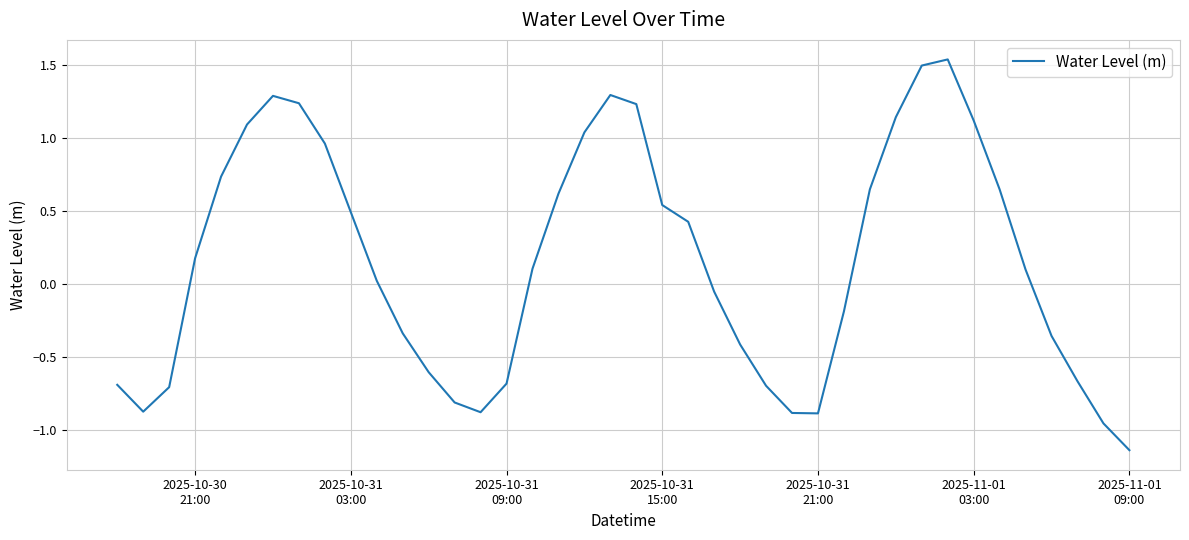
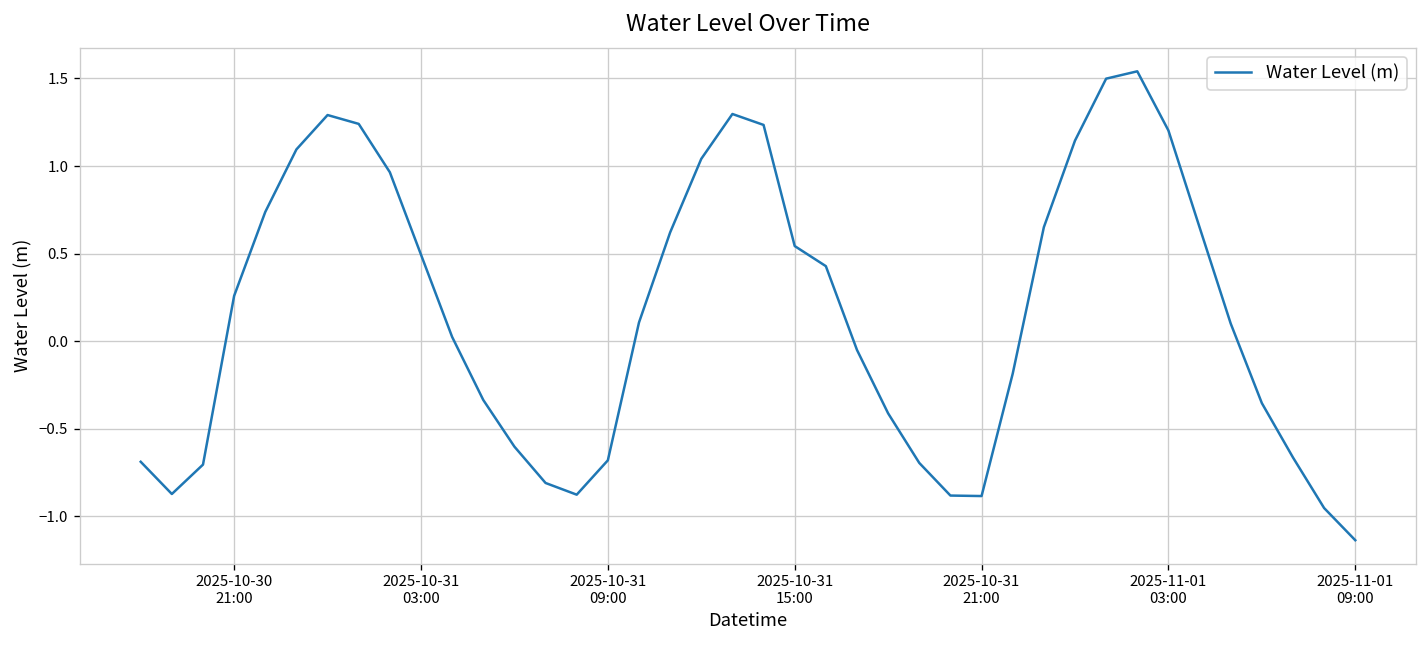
  {
-   "2025-10-30 21:00": 0.18,
+   "2025-10-30 21:00": 0.26,
    "2025-10-31 03:00": 0.49,
    "2025-10-31 09:00": -0.68,
    "2025-10-31 15:00": 0.54,
    "2025-10-31 21:00": -0.88,
-   "2025-11-01 03:00": 1.12,
+   "2025-11-01 03:00": 1.20,
    "2025-11-01 09:00": -1.14
  }
